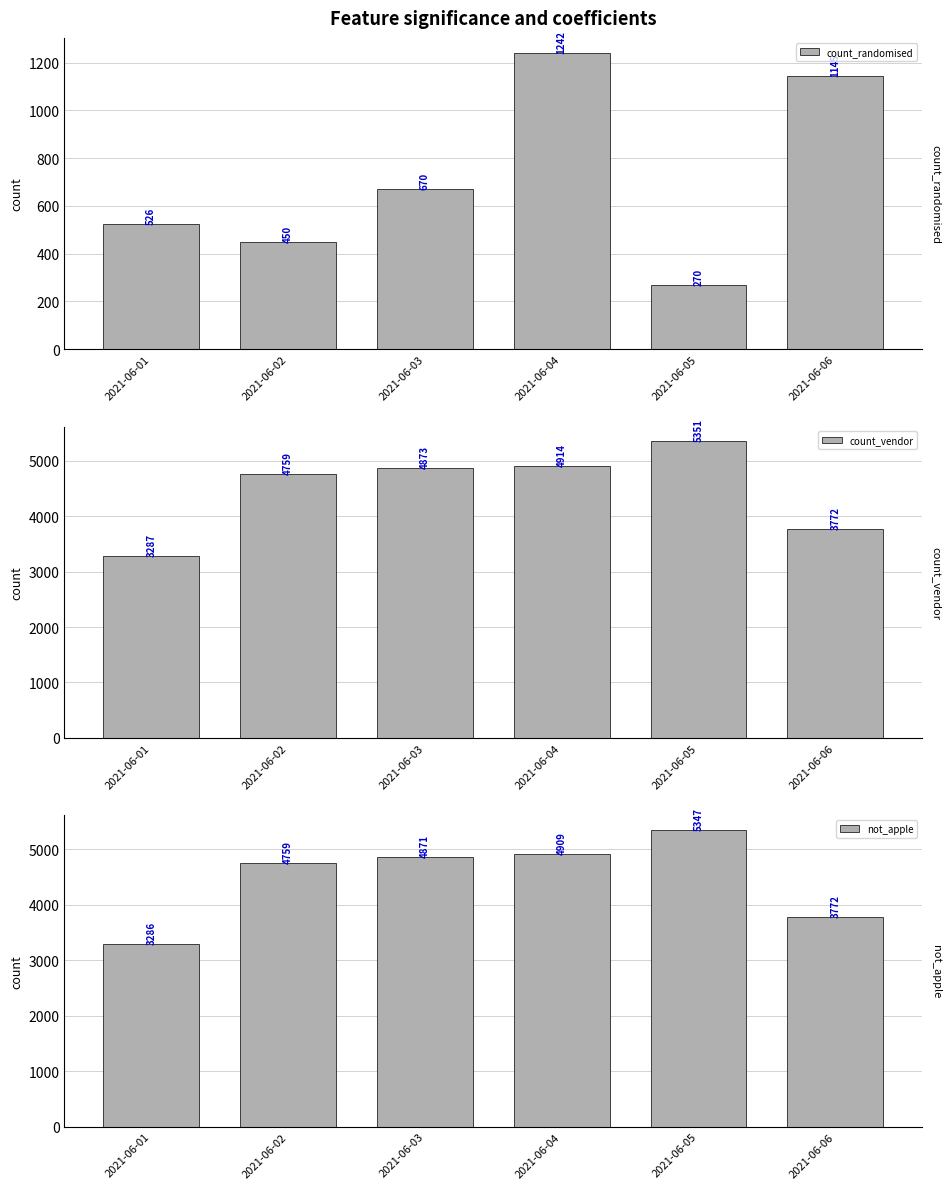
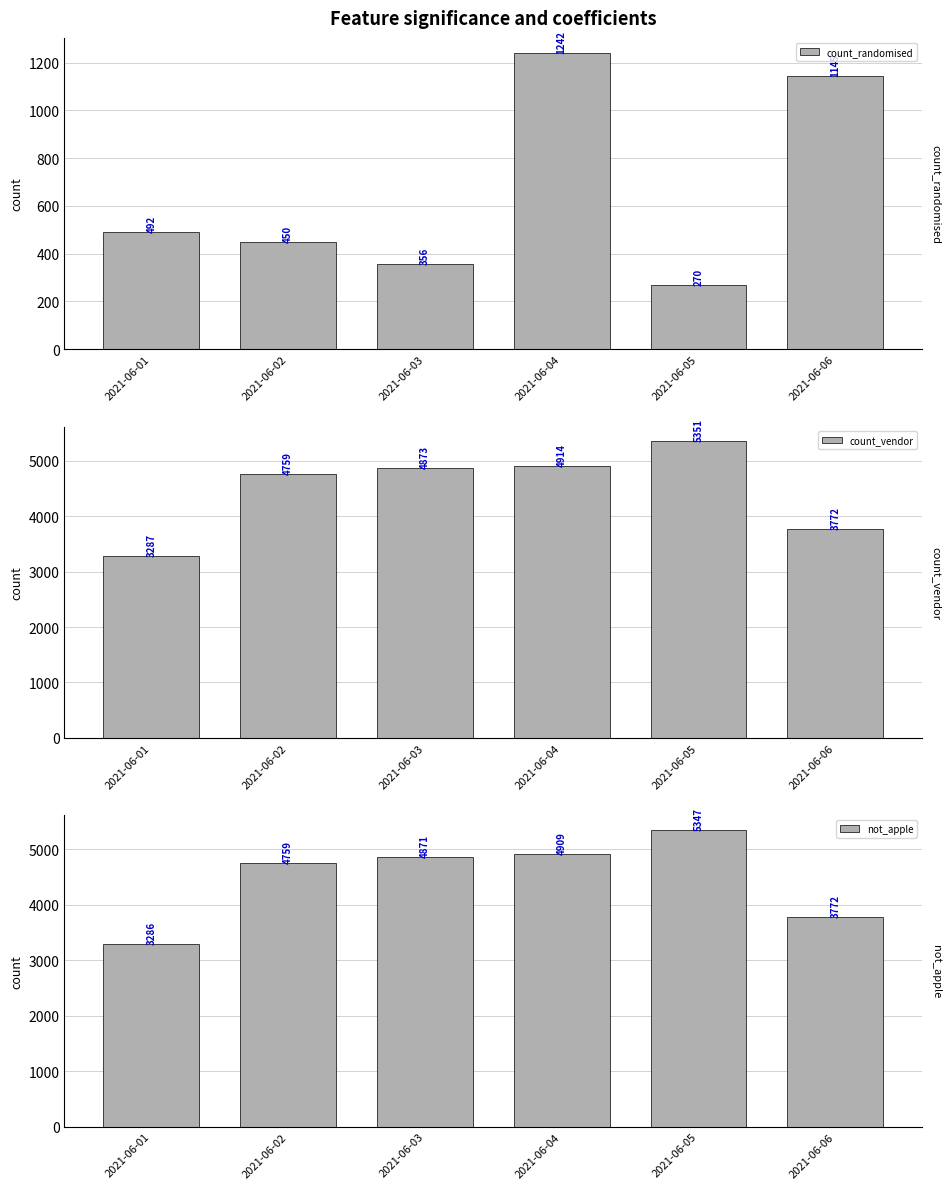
  {
    "Feature significance and coefficients": {
-     "2021-06-01": 526,
+     "2021-06-01": 492,
      "2021-06-02": 450,
-     "2021-06-03": 670,
+     "2021-06-03": 356,
      "2021-06-04": 1242,
      "2021-06-05": 270
    }
  }
